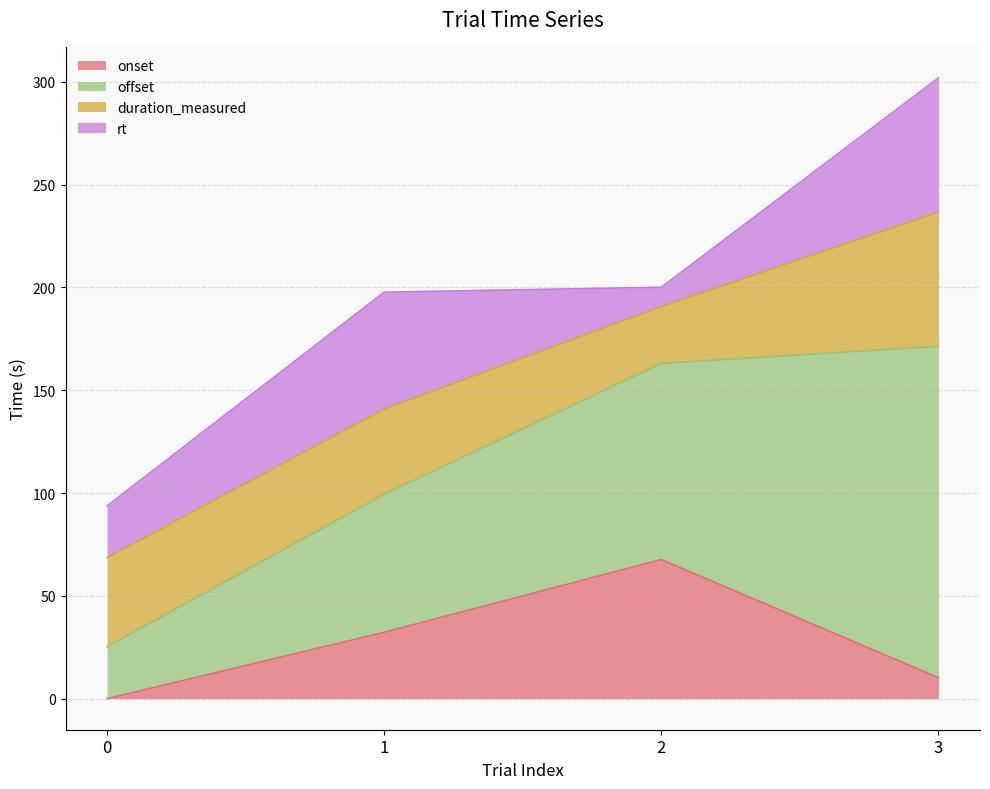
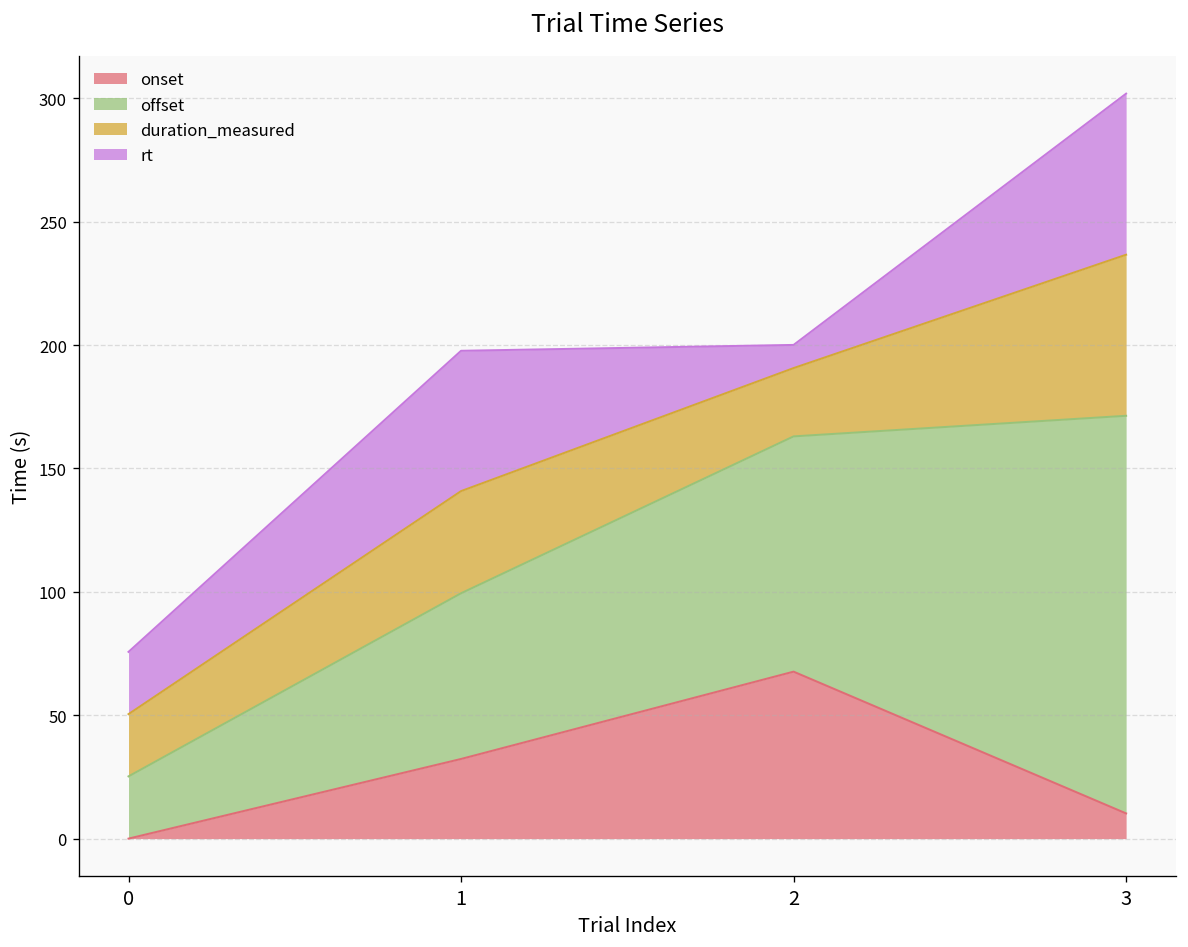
  {
    "onset": {
      "0": 0,
      "1": 32,
      "2": 68,
      "3": 10
    },
    "offset": {
      "0": 25,
      "1": 67,
      "2": 95,
      "3": 161
    },
    "duration_measured": {
-     "0": 43,
+     "0": 25,
      "1": 41,
      "2": 28,
      "3": 65
    },
    "rt": {
      "0": 25,
      "1": 57,
      "2": 9,
      "3": 65
    }
  }
